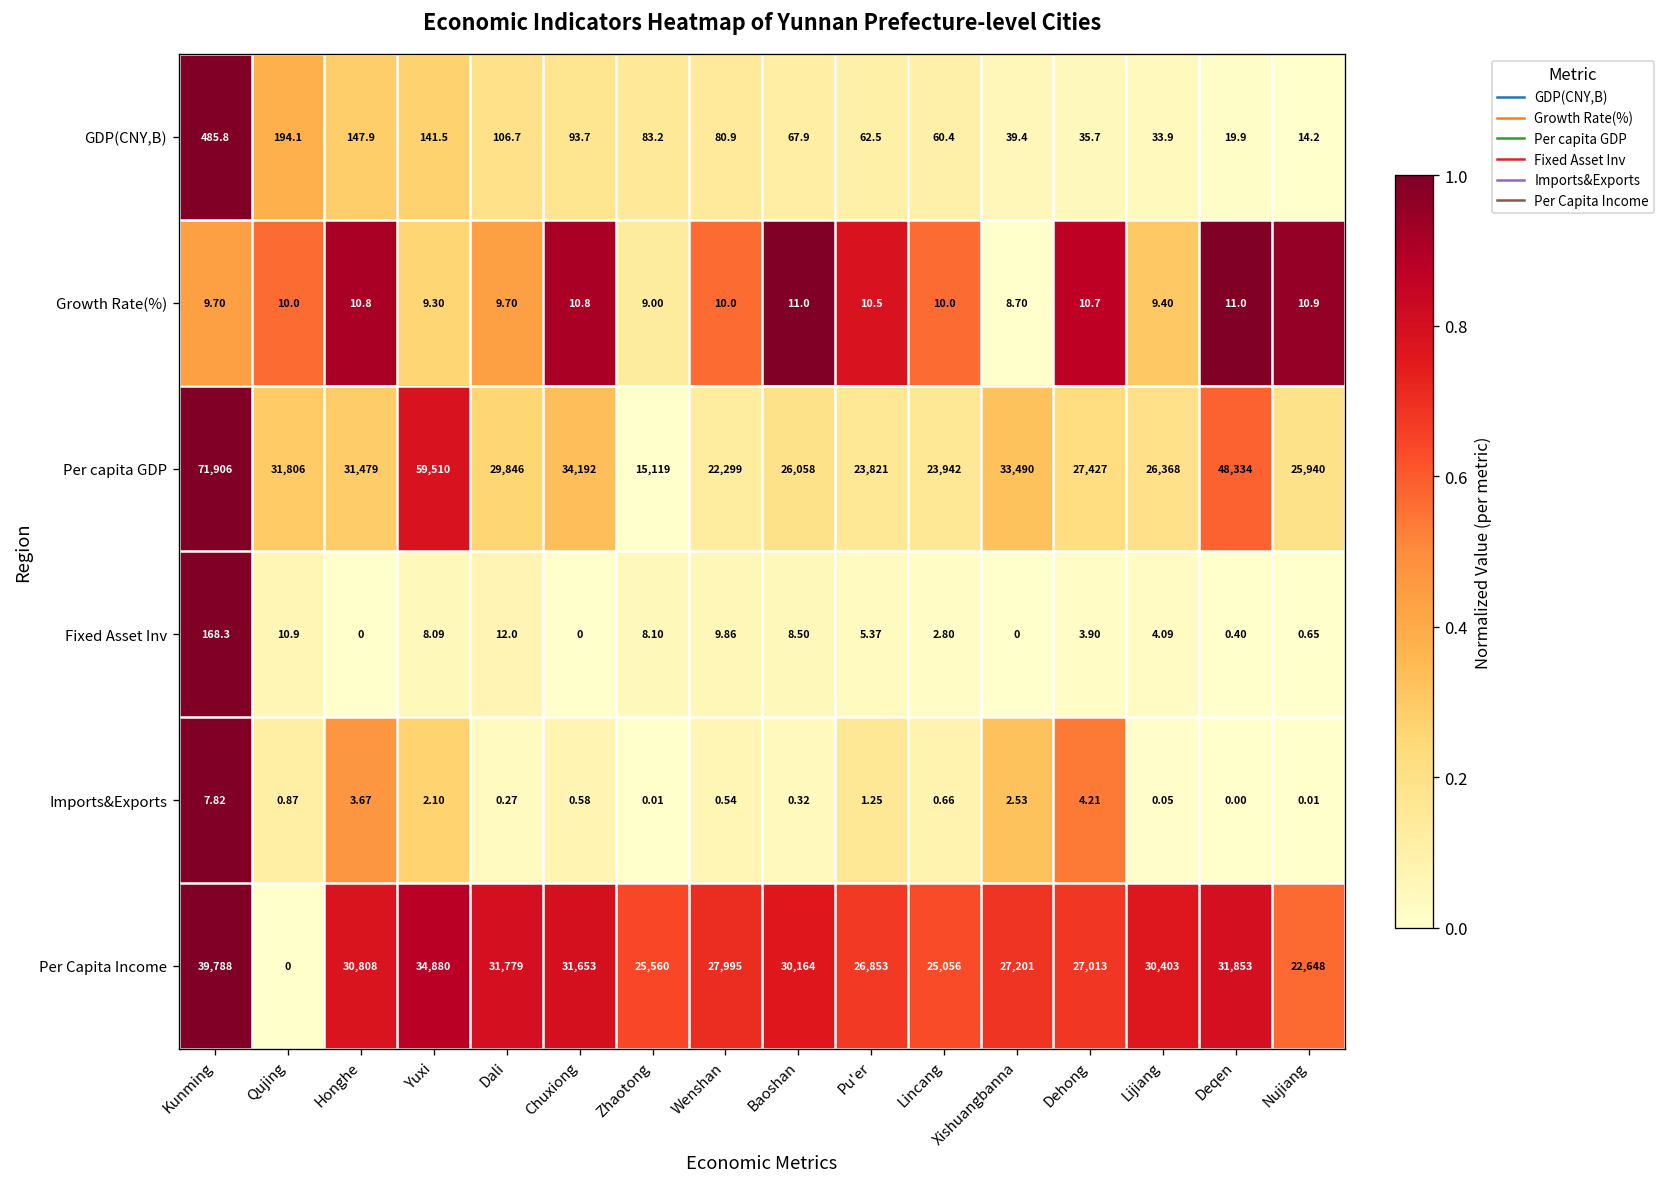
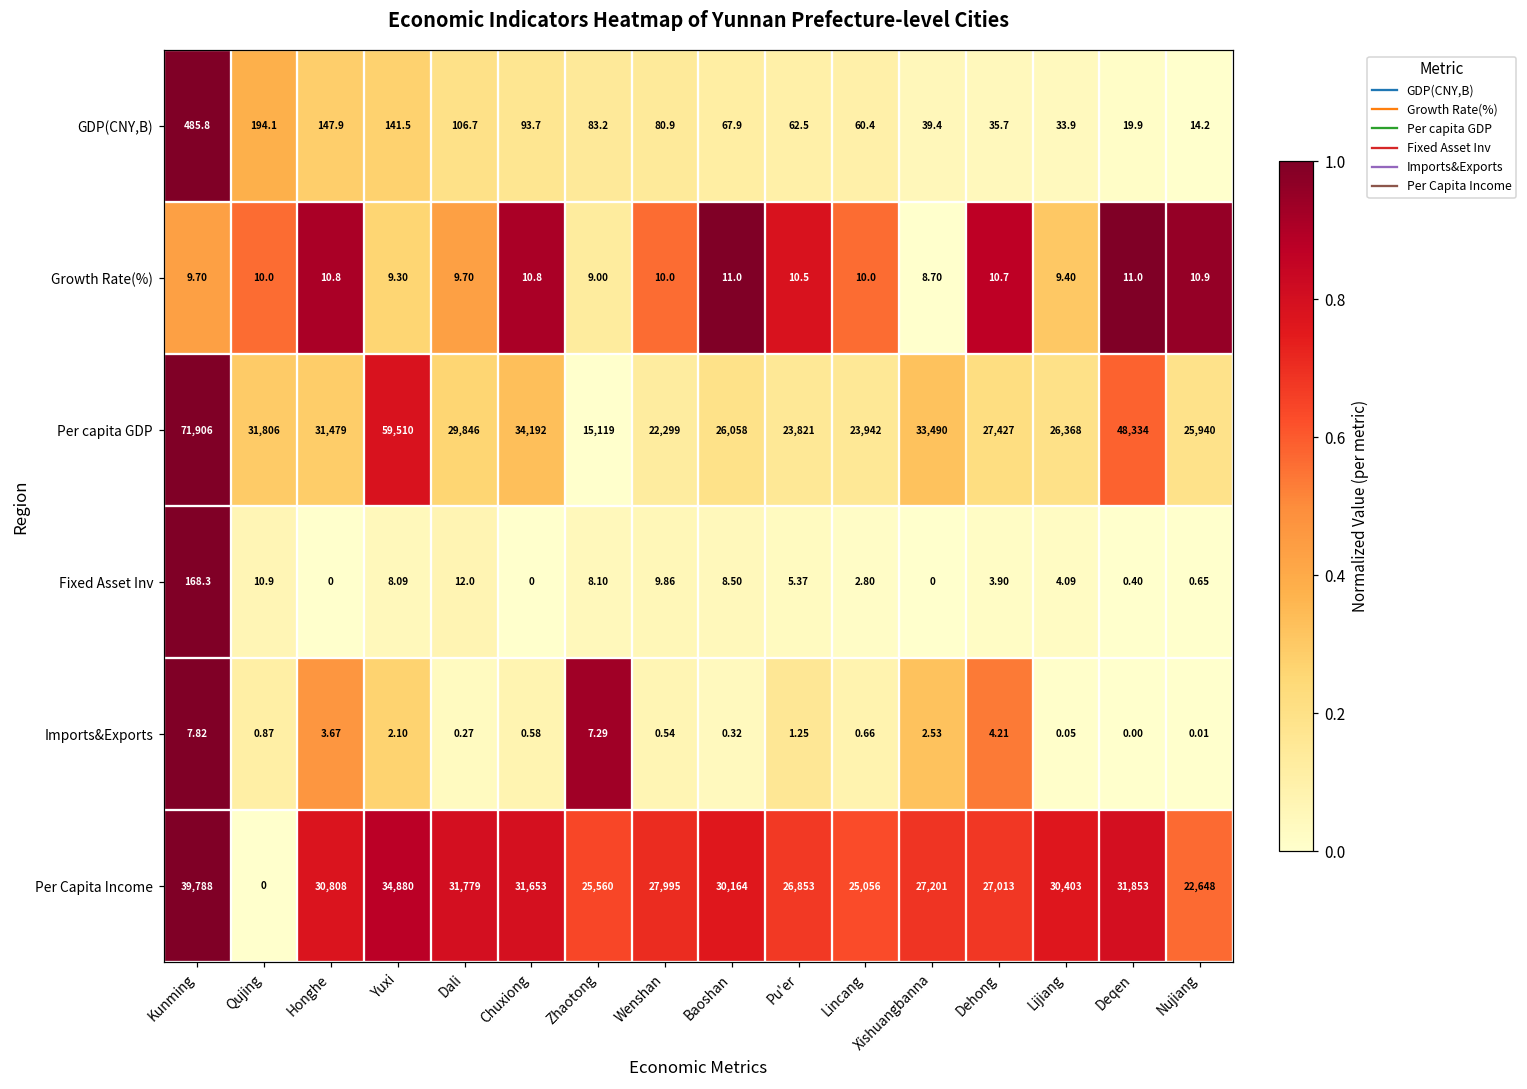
  {
    "GDP(CNY,B)": {
      "Kunming": "485.8",
      "Qujing": "194.1",
      "Honghe": "147.9",
      "Yuxi": "141.5",
      "Dali": "106.7",
      "Chuxiong": "93.7",
      "Zhaotong": "83.2",
      "Wenshan": "80.9",
      "Baoshan": "67.9",
      "Pu'er": "62.5",
      "Lincang": "60.4",
      "Xishuangbanna": "39.4",
      "Dehong": "35.7",
      "Lijiang": "33.9",
      "Deqen": "19.9",
      "Nujiang": "14.2"
    },
    "Growth Rate(%)": {
      "Kunming": "9.70",
      "Qujing": "10.0",
      "Honghe": "10.8",
      "Yuxi": "9.30",
      "Dali": "9.70",
      "Chuxiong": "10.8",
      "Zhaotong": "9.00",
      "Wenshan": "10.0",
      "Baoshan": "11.0",
      "Pu'er": "10.5",
      "Lincang": "10.0",
      "Xishuangbanna": "8.70",
      "Dehong": "10.7",
      "Lijiang": "9.40",
      "Deqen": "11.0",
      "Nujiang": "10.9"
    },
    "Per capita GDP": {
      "Kunming": "71,906",
      "Qujing": "31,806",
      "Honghe": "31,479",
      "Yuxi": "59,510",
      "Dali": "29,846",
      "Chuxiong": "34,192",
      "Zhaotong": "15,119",
      "Wenshan": "22,299",
      "Baoshan": "26,058",
      "Pu'er": "23,821",
      "Lincang": "23,942",
      "Xishuangbanna": "33,490",
      "Dehong": "27,427",
      "Lijiang": "26,368",
      "Deqen": "48,334",
      "Nujiang": "25,940"
    },
    "Fixed Asset Inv": {
      "Kunming": "168.3",
      "Qujing": "10.9",
      "Honghe": "0",
      "Yuxi": "8.09",
      "Dali": "12.0",
      "Chuxiong": "0",
      "Zhaotong": "8.10",
      "Wenshan": "9.86",
      "Baoshan": "8.50",
      "Pu'er": "5.37",
      "Lincang": "2.80",
      "Xishuangbanna": "0",
      "Dehong": "3.90",
      "Lijiang": "4.09",
      "Deqen": "0.40",
      "Nujiang": "0.65"
    },
    "Imports&Exports": {
      "Kunming": "7.82",
      "Qujing": "0.87",
      "Honghe": "3.67",
      "Yuxi": "2.10",
      "Dali": "0.27",
      "Chuxiong": "0.58",
-     "Zhaotong": "0.01",
+     "Zhaotong": "7.29",
      "Wenshan": "0.54",
      "Baoshan": "0.32",
      "Pu'er": "1.25",
      "Lincang": "0.66",
      "Xishuangbanna": "2.53",
      "Dehong": "4.21",
      "Lijiang": "0.05",
      "Deqen": "0.00",
      "Nujiang": "0.01"
    },
    "Per Capita Income": {
      "Kunming": "39,788",
      "Qujing": "0",
      "Honghe": "30,808",
      "Yuxi": "34,880",
      "Dali": "31,779",
      "Chuxiong": "31,653",
      "Zhaotong": "25,560",
      "Wenshan": "27,995",
      "Baoshan": "30,164",
      "Pu'er": "26,853",
      "Lincang": "25,056",
      "Xishuangbanna": "27,201",
      "Dehong": "27,013",
      "Lijiang": "30,403",
      "Deqen": "31,853",
      "Nujiang": "22,648"
    }
  }
